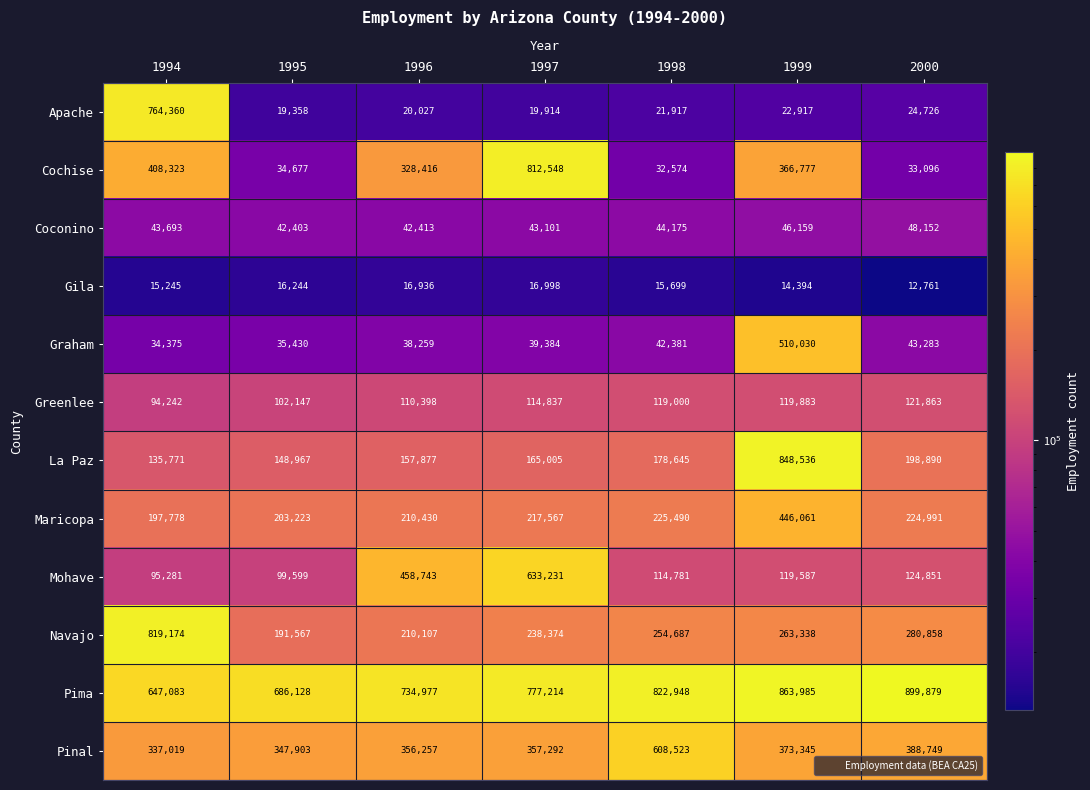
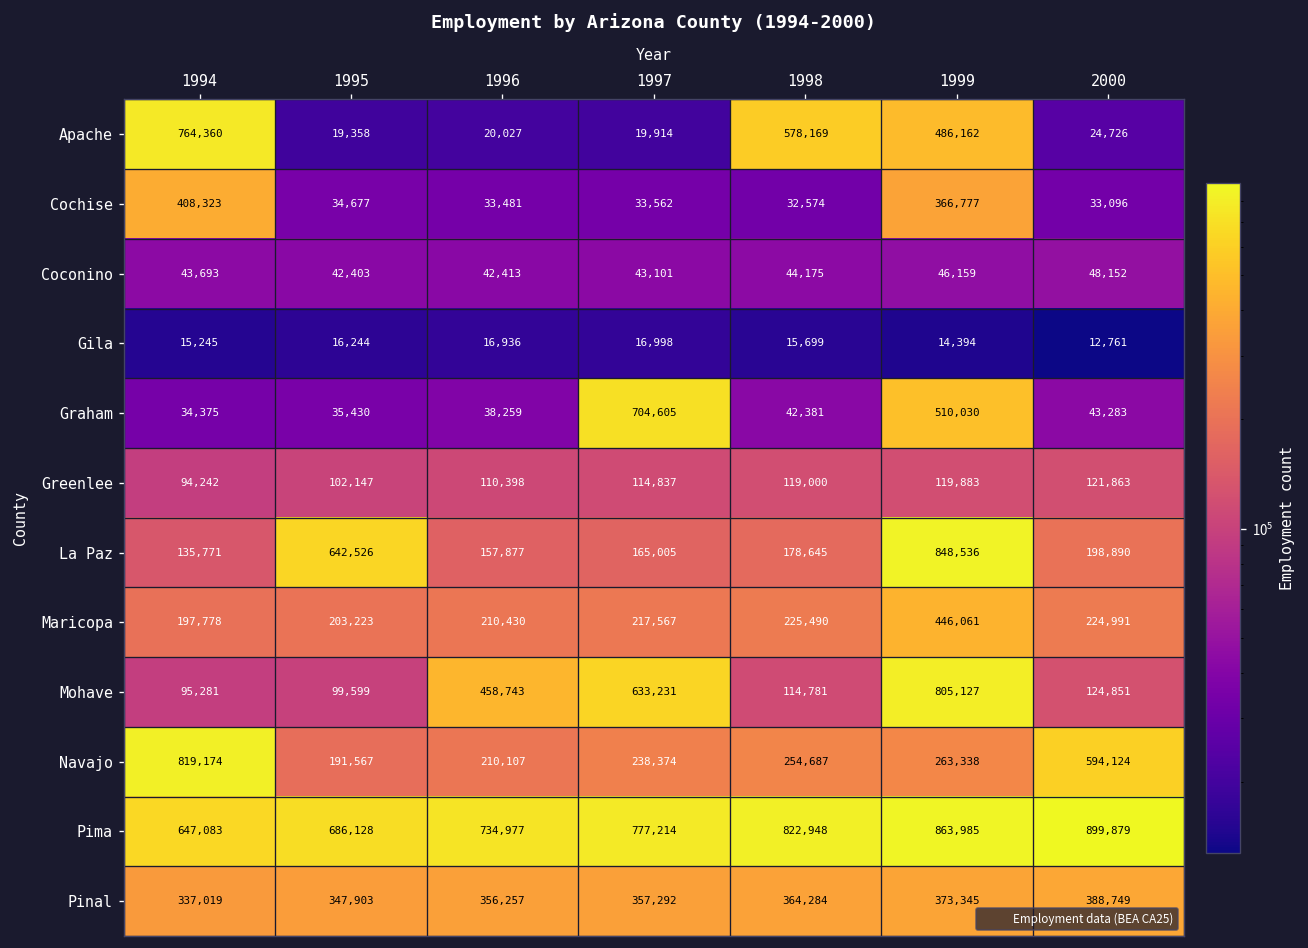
  {
    "Apache": {
      "1994": "764,360",
      "1995": "19,358",
      "1996": "20,027",
      "1997": "19,914",
-     "1998": "21,917",
-     "1999": "22,917",
+     "1998": "578,169",
+     "1999": "486,162",
      "2000": "24,726"
    },
    "Cochise": {
      "1994": "408,323",
      "1995": "34,677",
-     "1996": "328,416",
-     "1997": "812,548",
+     "1996": "33,481",
+     "1997": "33,562",
      "1998": "32,574",
      "1999": "366,777",
      "2000": "33,096"
    },
    "Coconino": {
      "1994": "43,693",
      "1995": "42,403",
      "1996": "42,413",
      "1997": "43,101",
      "1998": "44,175",
      "1999": "46,159",
      "2000": "48,152"
    },
    "Gila": {
      "1994": "15,245",
      "1995": "16,244",
      "1996": "16,936",
      "1997": "16,998",
      "1998": "15,699",
      "1999": "14,394",
      "2000": "12,761"
    },
    "Graham": {
      "1994": "34,375",
      "1995": "35,430",
      "1996": "38,259",
-     "1997": "39,384",
+     "1997": "704,605",
      "1998": "42,381",
      "1999": "510,030",
      "2000": "43,283"
    },
    "Greenlee": {
      "1994": "94,242",
      "1995": "102,147",
      "1996": "110,398",
      "1997": "114,837",
      "1998": "119,000",
      "1999": "119,883",
      "2000": "121,863"
    },
    "La Paz": {
      "1994": "135,771",
-     "1995": "148,967",
+     "1995": "642,526",
      "1996": "157,877",
      "1997": "165,005",
      "1998": "178,645",
      "1999": "848,536",
      "2000": "198,890"
    },
    "Maricopa": {
      "1994": "197,778",
      "1995": "203,223",
      "1996": "210,430",
      "1997": "217,567",
      "1998": "225,490",
      "1999": "446,061",
      "2000": "224,991"
    },
    "Mohave": {
      "1994": "95,281",
      "1995": "99,599",
      "1996": "458,743",
      "1997": "633,231",
      "1998": "114,781",
-     "1999": "119,587",
+     "1999": "805,127",
      "2000": "124,851"
    },
    "Navajo": {
      "1994": "819,174",
      "1995": "191,567",
      "1996": "210,107",
      "1997": "238,374",
      "1998": "254,687",
      "1999": "263,338",
-     "2000": "280,858"
+     "2000": "594,124"
    },
    "Pima": {
      "1994": "647,083",
      "1995": "686,128",
      "1996": "734,977",
      "1997": "777,214",
      "1998": "822,948",
      "1999": "863,985",
      "2000": "899,879"
    },
    "Pinal": {
      "1994": "337,019",
      "1995": "347,903",
      "1996": "356,257",
      "1997": "357,292",
-     "1998": "608,523",
+     "1998": "364,284",
      "1999": "373,345",
      "2000": "388,749"
    }
  }
